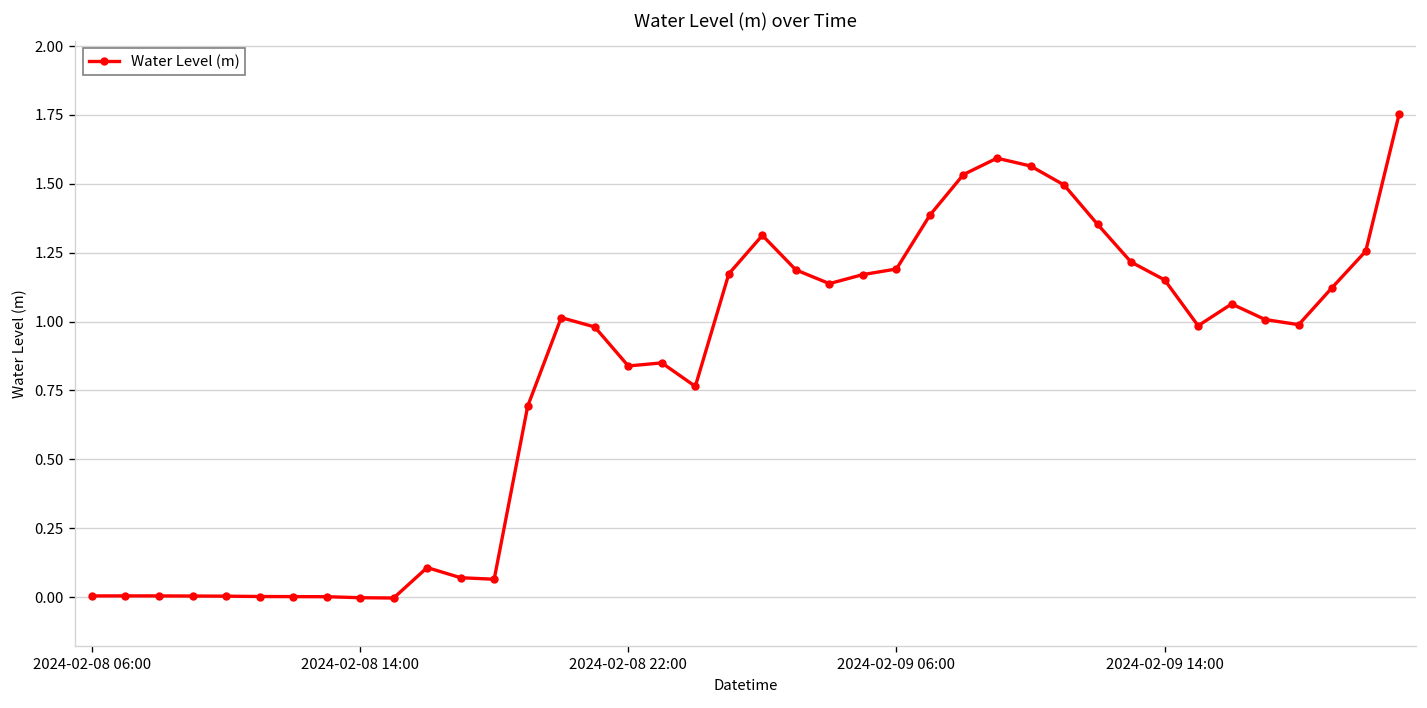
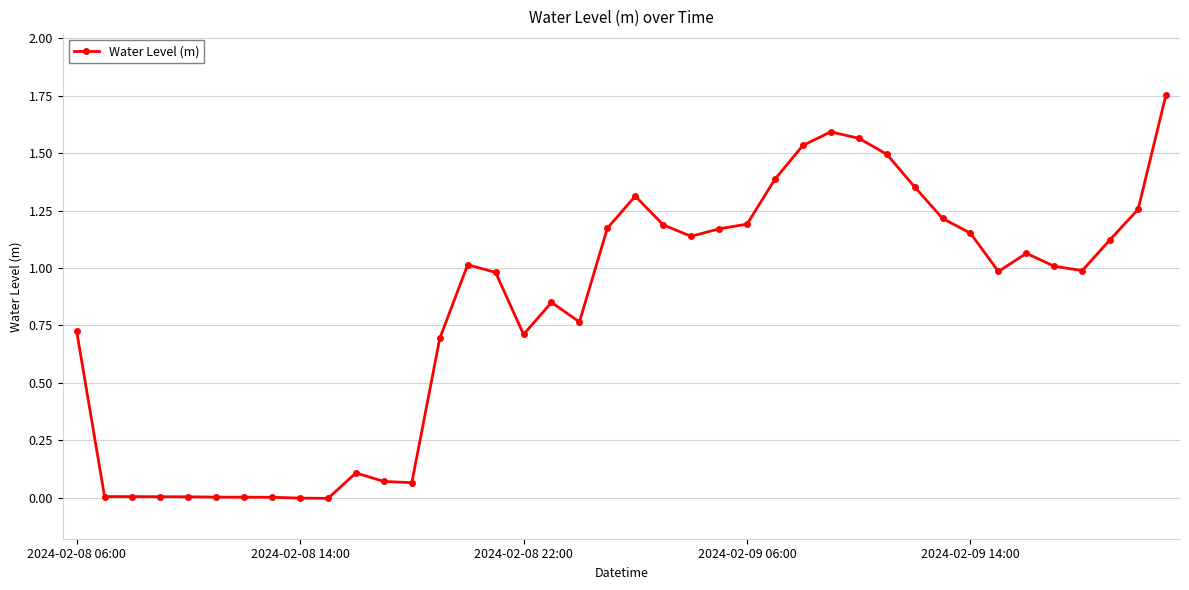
  {
-   "2024-02-08 06:00": 0.00,
+   "2024-02-08 06:00": 0.73,
    "2024-02-08 14:00": 0.00,
-   "2024-02-08 22:00": 0.84,
+   "2024-02-08 22:00": 0.71,
    "2024-02-09 06:00": 1.19,
    "2024-02-09 14:00": 1.15
  }
